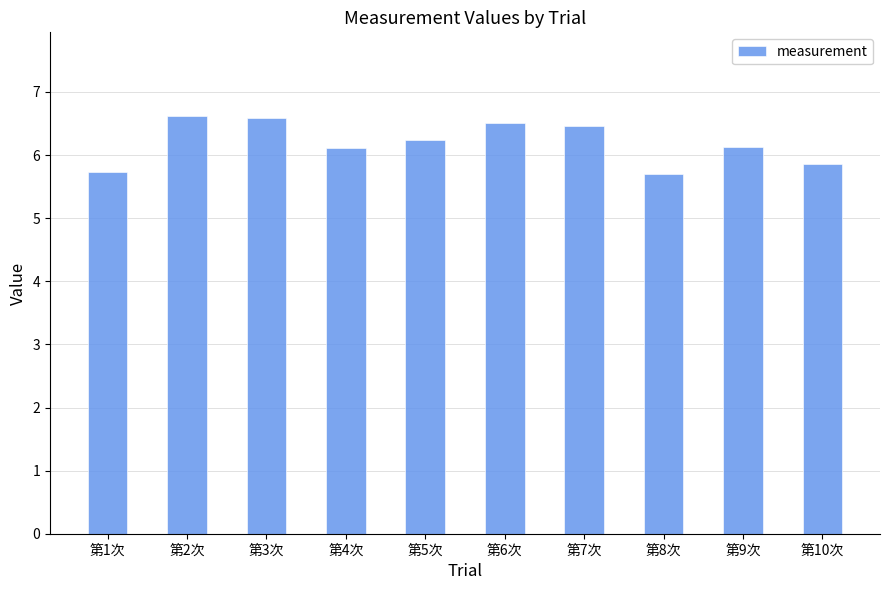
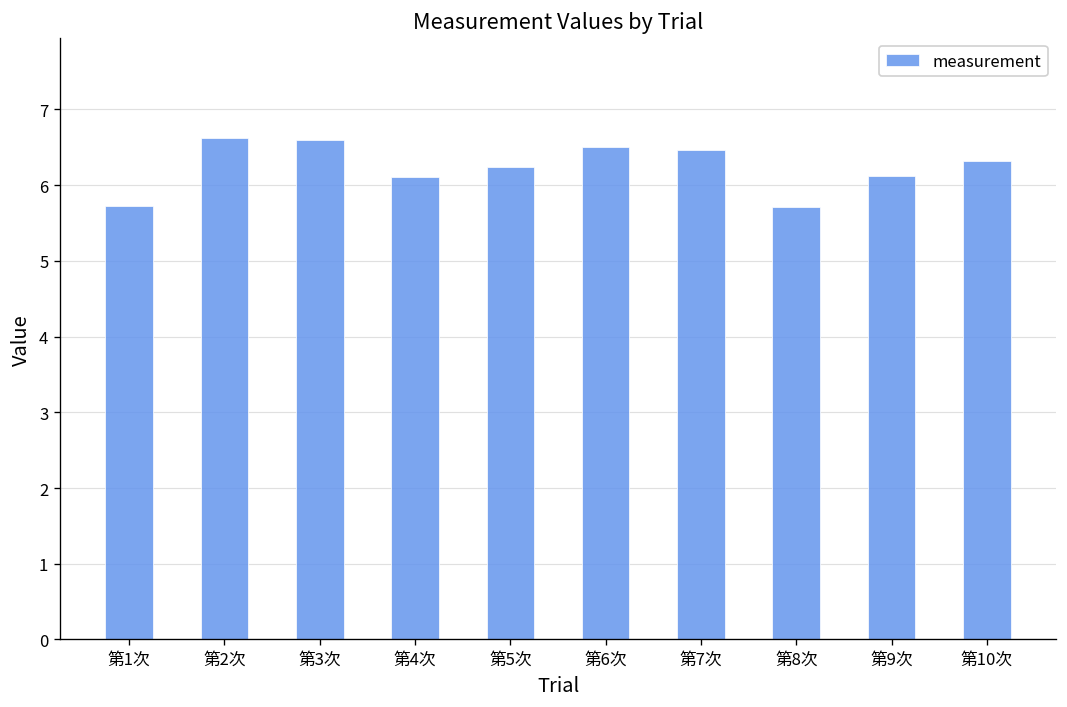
  {
    "第1次": 5.7,
    "第2次": 6.6,
    "第3次": 6.6,
    "第4次": 6.1,
    "第5次": 6.2,
    "第6次": 6.5,
    "第7次": 6.5,
    "第8次": 5.7,
    "第9次": 6.1,
-   "第10次": 5.9
+   "第10次": 6.3
  }
